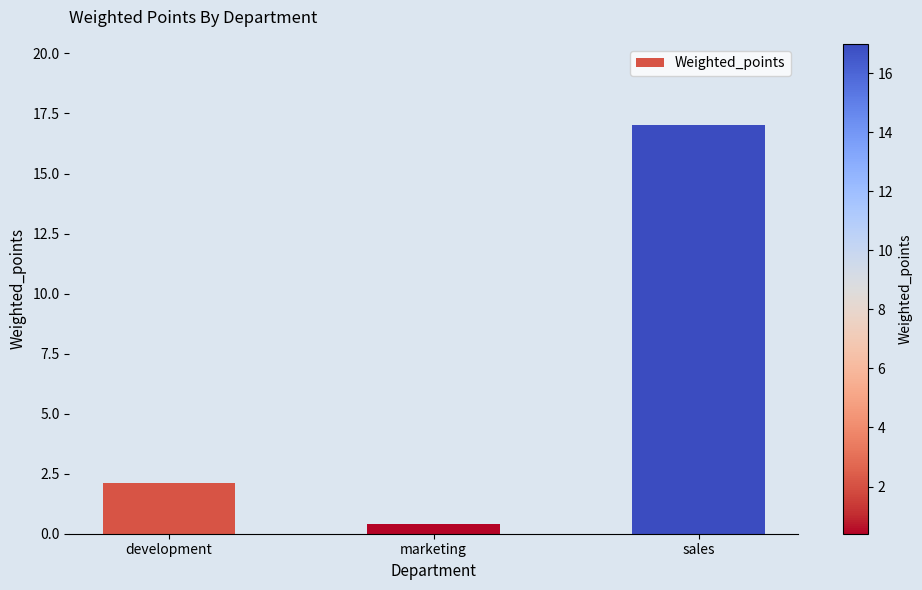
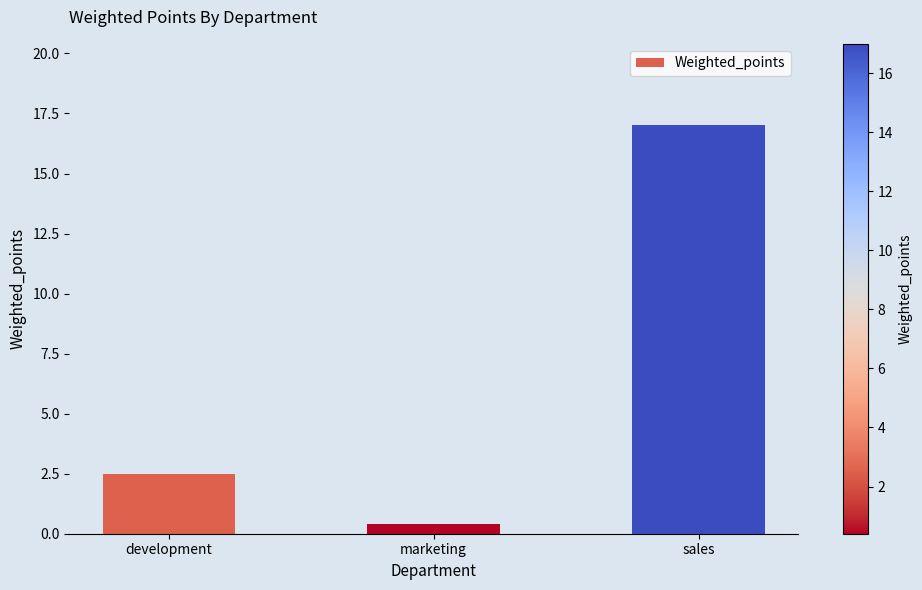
  {
-   "development": 2.1,
+   "development": 2.5,
    "marketing": 0.4,
    "sales": 17.0
  }
